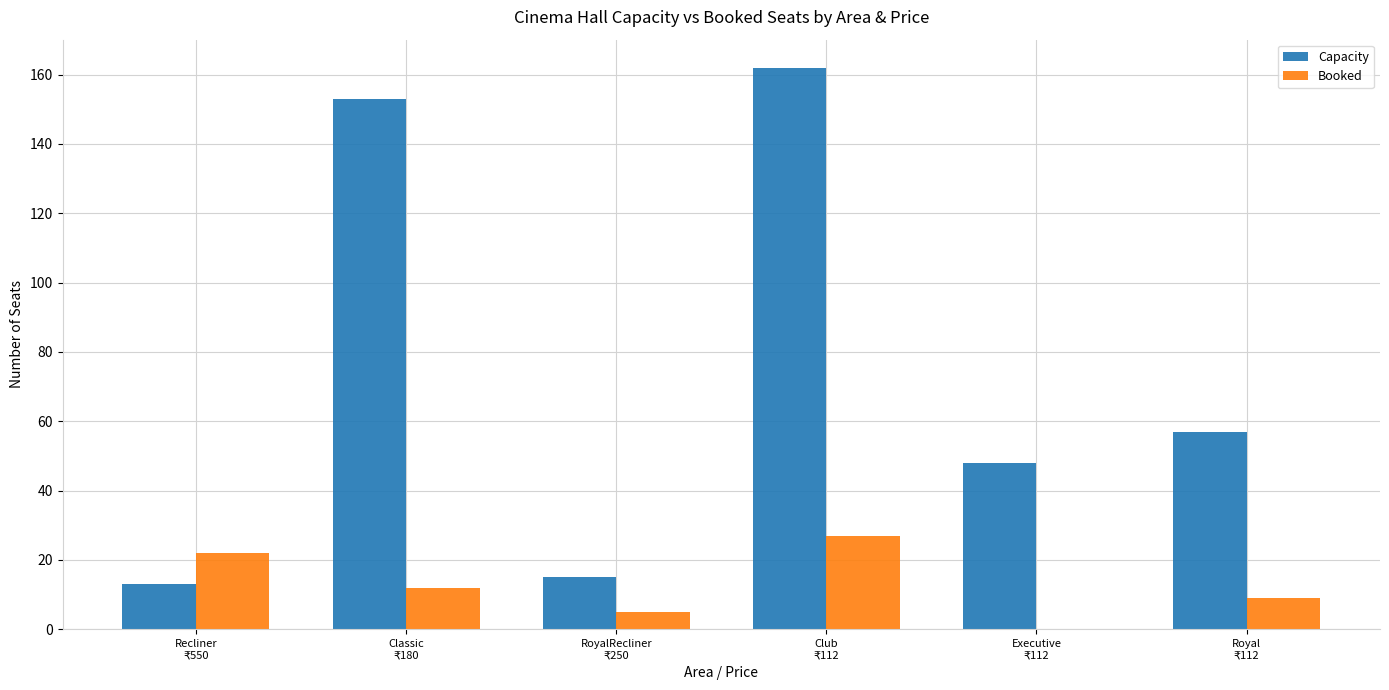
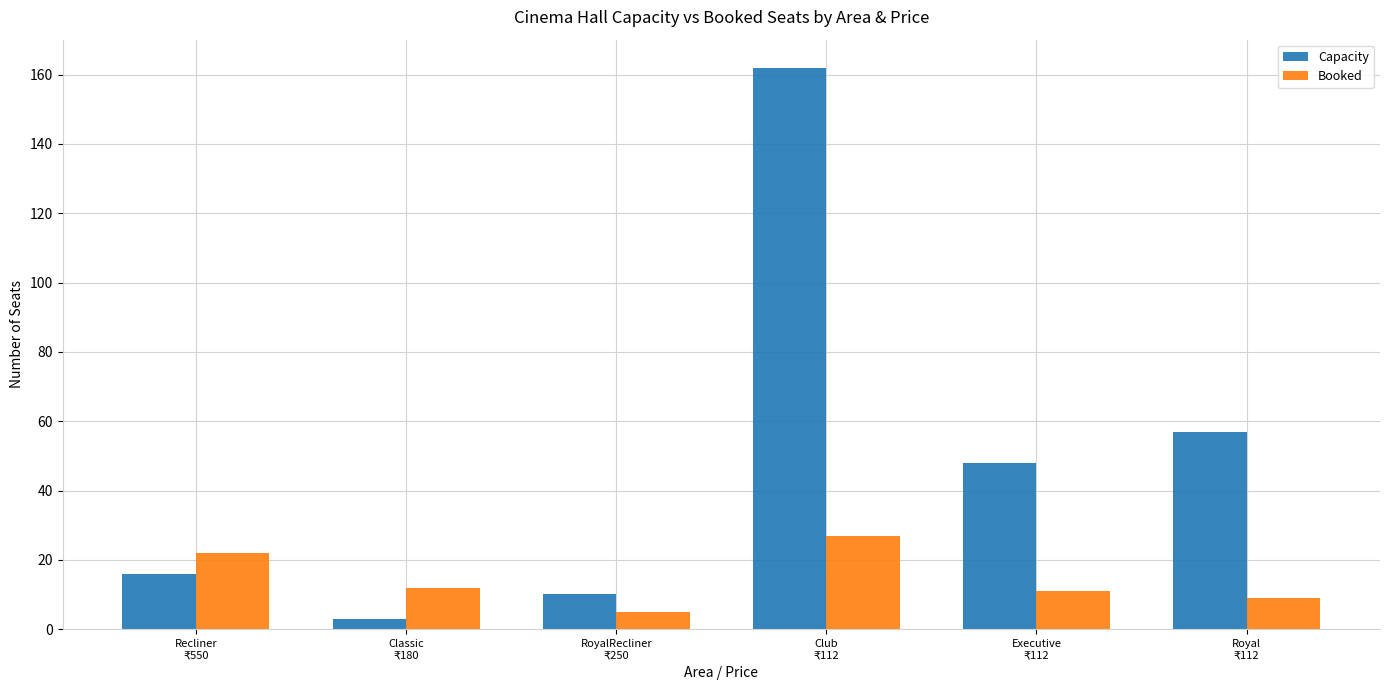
  {
    "Capacity": {
-     "Recliner ₹550": 13,
-     "Classic ₹180": 153,
-     "RoyalRecliner ₹250": 15,
+     "Recliner ₹550": 16,
+     "Classic ₹180": 3,
+     "RoyalRecliner ₹250": 10,
      "Club ₹112": 162,
      "Executive ₹112": 48,
      "Royal ₹112": 57
    },
    "Booked": {
      "Recliner ₹550": 22,
      "Classic ₹180": 12,
      "RoyalRecliner ₹250": 5,
      "Club ₹112": 27,
-     "Executive ₹112": 0,
+     "Executive ₹112": 11,
      "Royal ₹112": 9
    }
  }
